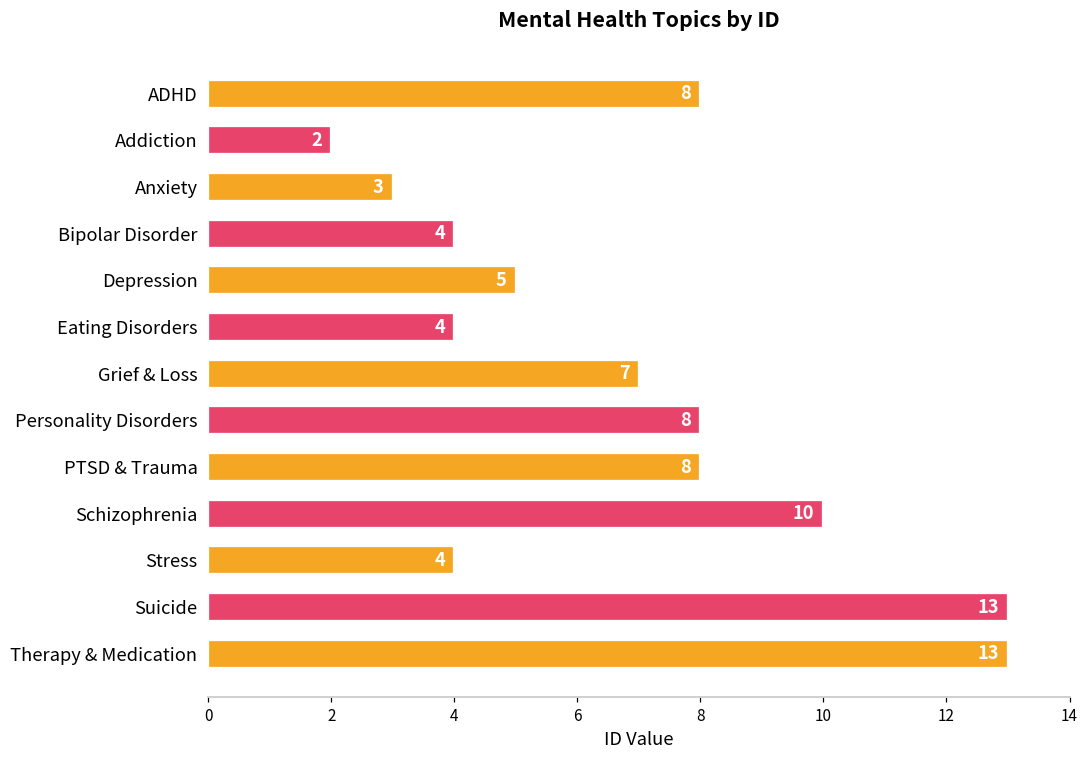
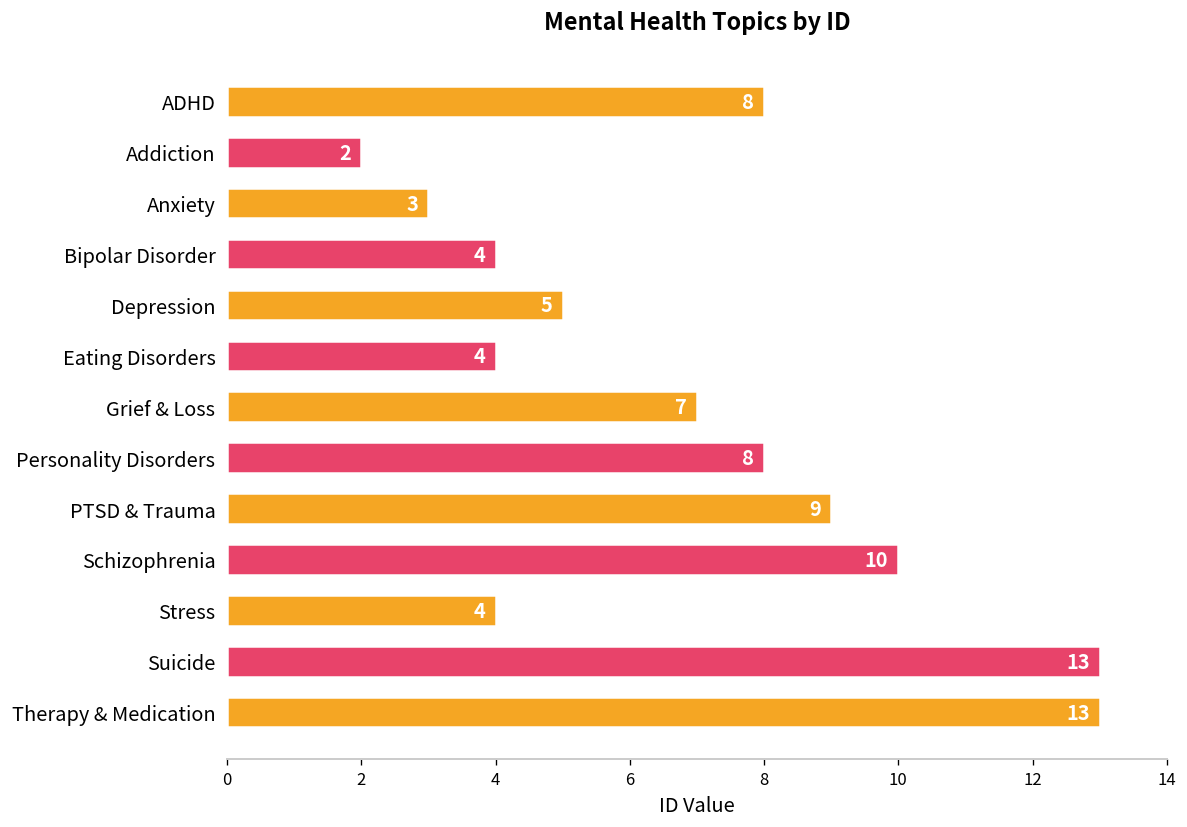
  {
    "ADHD": 8,
    "Addiction": 2,
    "Anxiety": 3,
    "Bipolar Disorder": 4,
    "Depression": 5,
    "Eating Disorders": 4,
    "Grief & Loss": 7,
    "Personality Disorders": 8,
-   "PTSD & Trauma": 8,
+   "PTSD & Trauma": 9,
    "Schizophrenia": 10,
    "Stress": 4,
    "Suicide": 13,
    "Therapy & Medication": 13
  }
